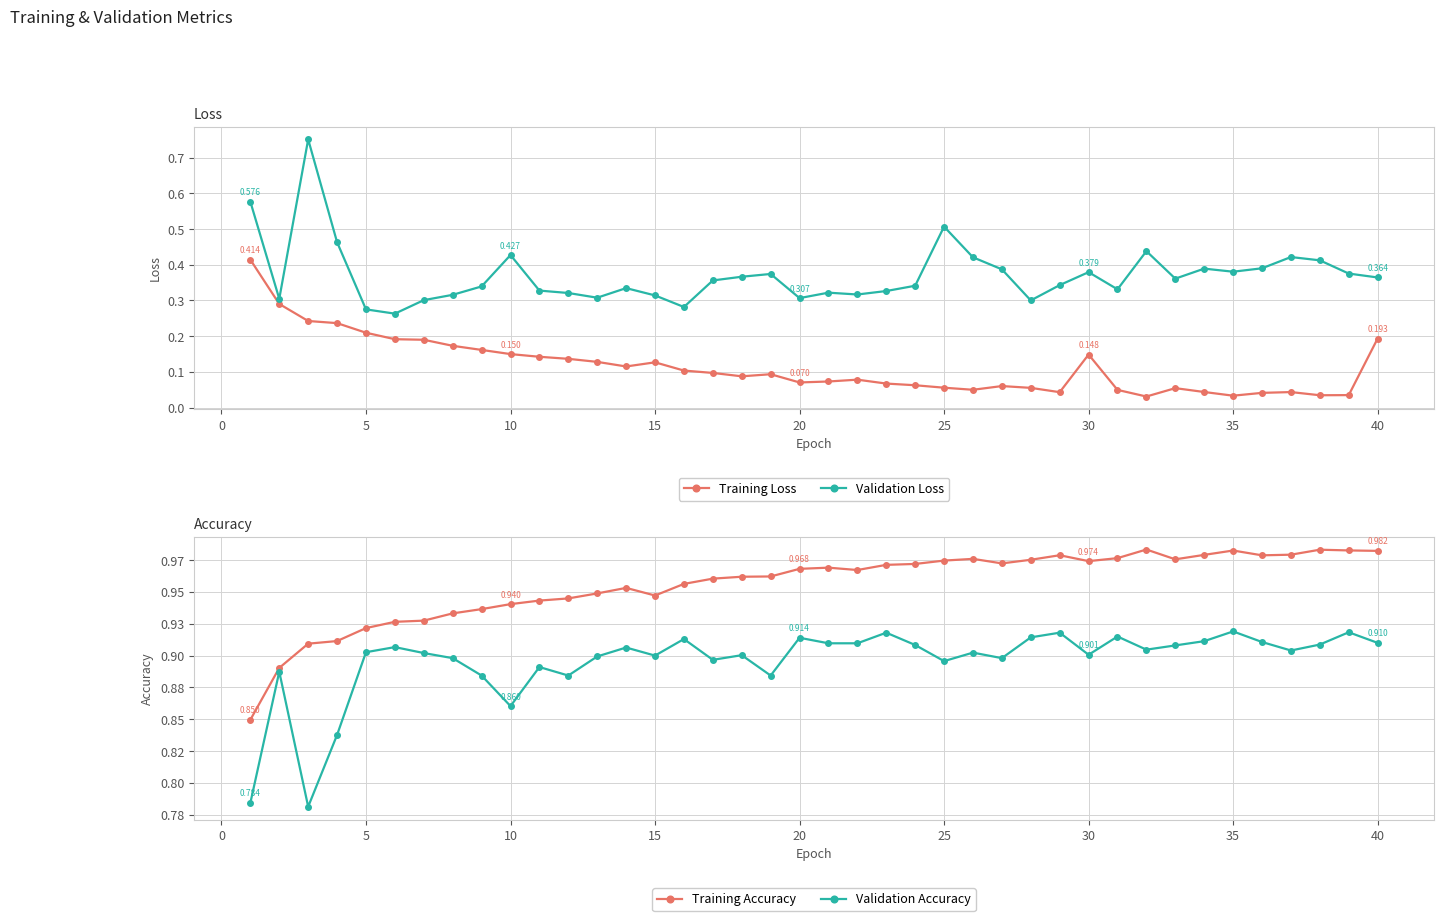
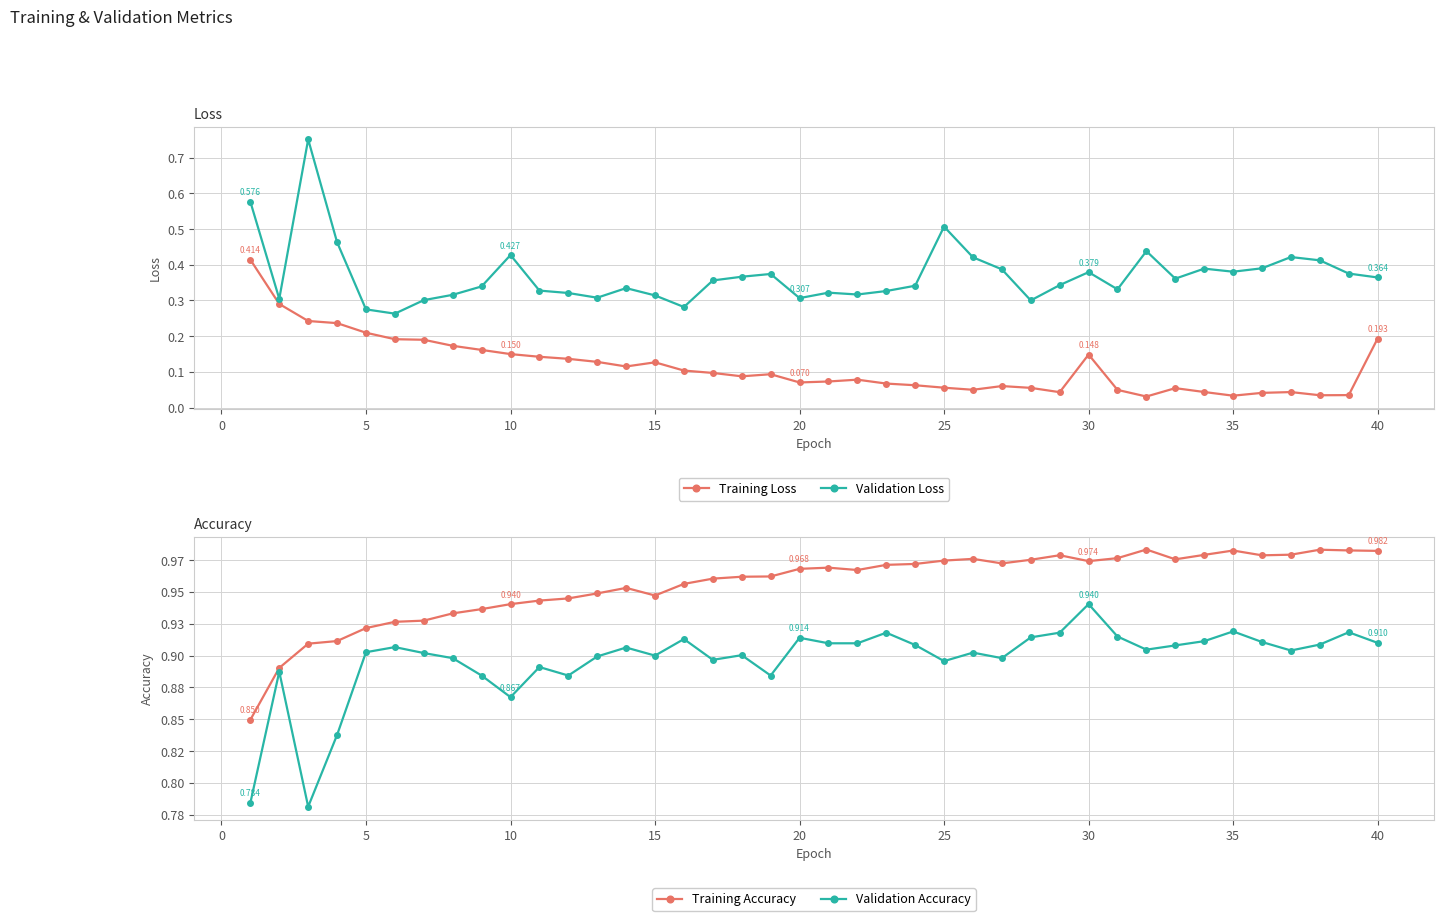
  {
    "Loss": {
      "Training Loss": {
        "10": 0.150,
        "20": 0.070,
        "30": 0.148,
        "40": 0.193
      },
      "Validation Loss": {
        "10": 0.427,
        "20": 0.307,
        "30": 0.379,
        "40": 0.364
      }
    },
    "Accuracy": {
      "Training Accuracy": {
        "10": 0.940,
        "20": 0.968,
        "30": 0.974,
        "40": 0.982
      },
      "Validation Accuracy": {
-       "10": 0.860,
+       "10": 0.867,
        "20": 0.914,
-       "30": 0.901,
+       "30": 0.940,
        "40": 0.910
      }
    }
  }
